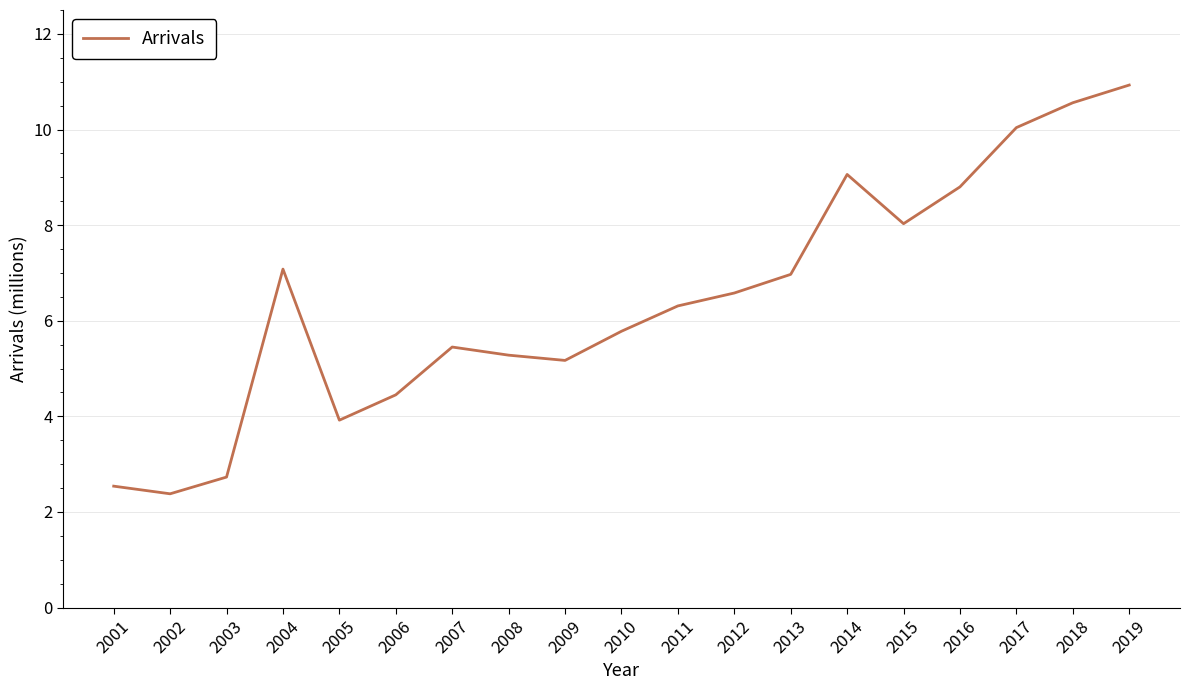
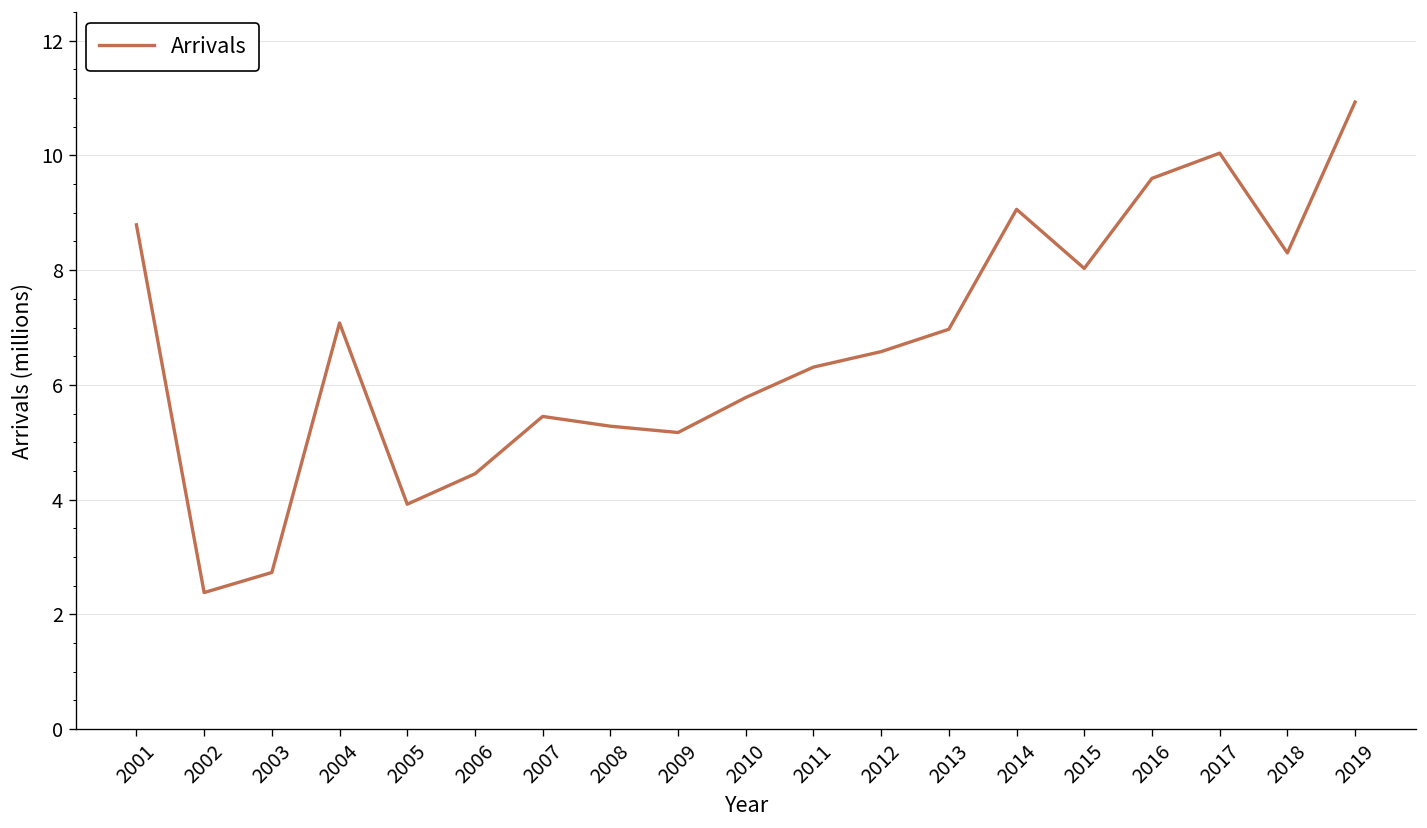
  {
-   "2001": 2.5,
+   "2001": 8.8,
    "2002": 2.4,
    "2003": 2.7,
    "2004": 7.1,
    "2005": 3.9,
    "2006": 4.5,
    "2007": 5.5,
    "2008": 5.3,
    "2009": 5.2,
    "2010": 5.8,
    "2011": 6.3,
    "2012": 6.6,
    "2013": 7.0,
    "2014": 9.1,
    "2015": 8.0,
-   "2016": 8.8,
+   "2016": 9.6,
    "2017": 10.0,
-   "2018": 10.6,
+   "2018": 8.3,
    "2019": 10.9
  }
